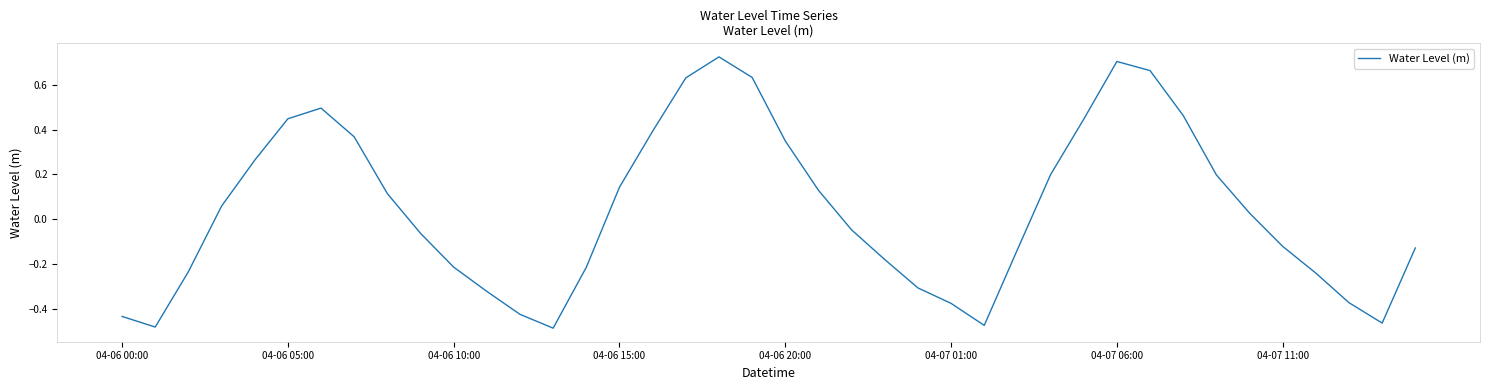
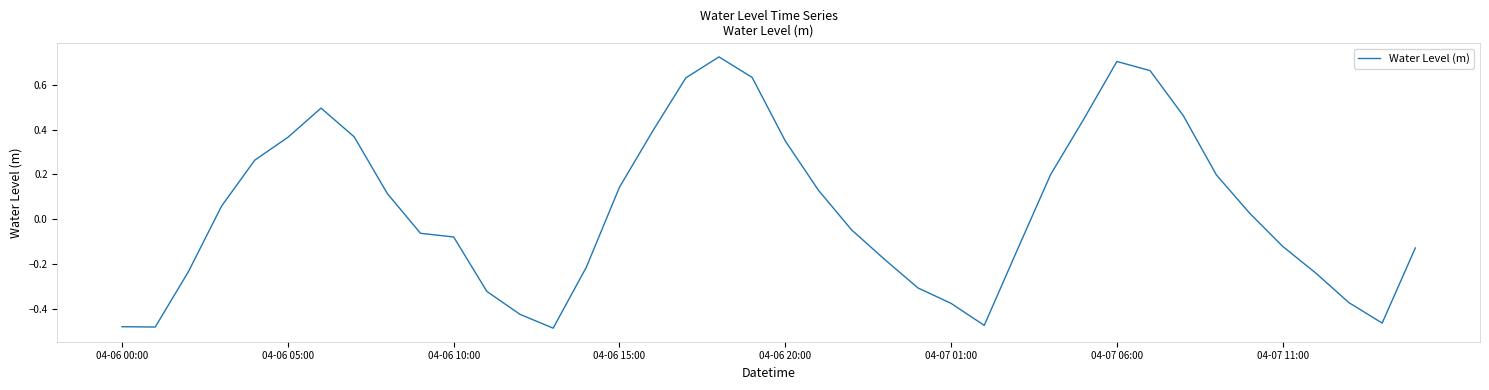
  {
-   "04-06 00:00": -0.44,
-   "04-06 05:00": 0.45,
-   "04-06 10:00": -0.21,
+   "04-06 00:00": -0.48,
+   "04-06 05:00": 0.37,
+   "04-06 10:00": -0.08,
    "04-06 15:00": 0.14,
    "04-06 20:00": 0.35,
    "04-07 01:00": -0.38,
    "04-07 06:00": 0.70,
    "04-07 11:00": -0.12
  }
